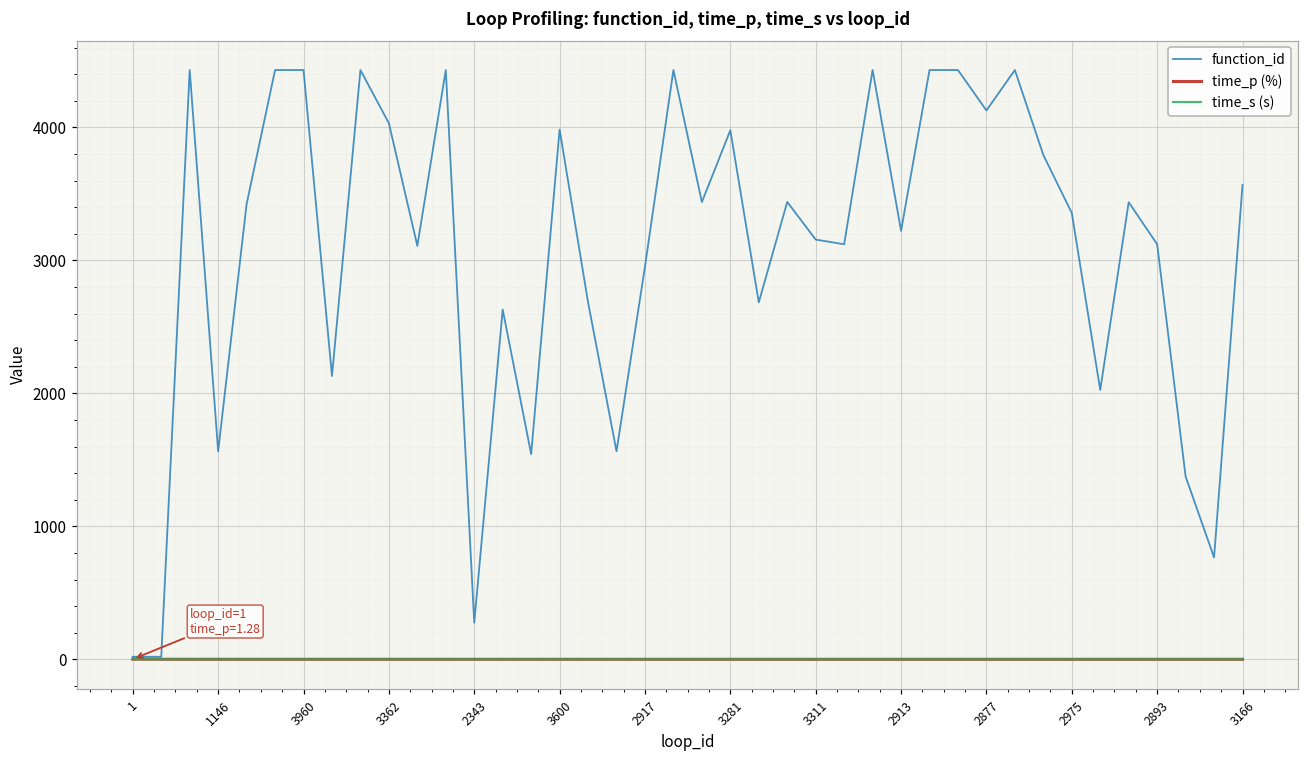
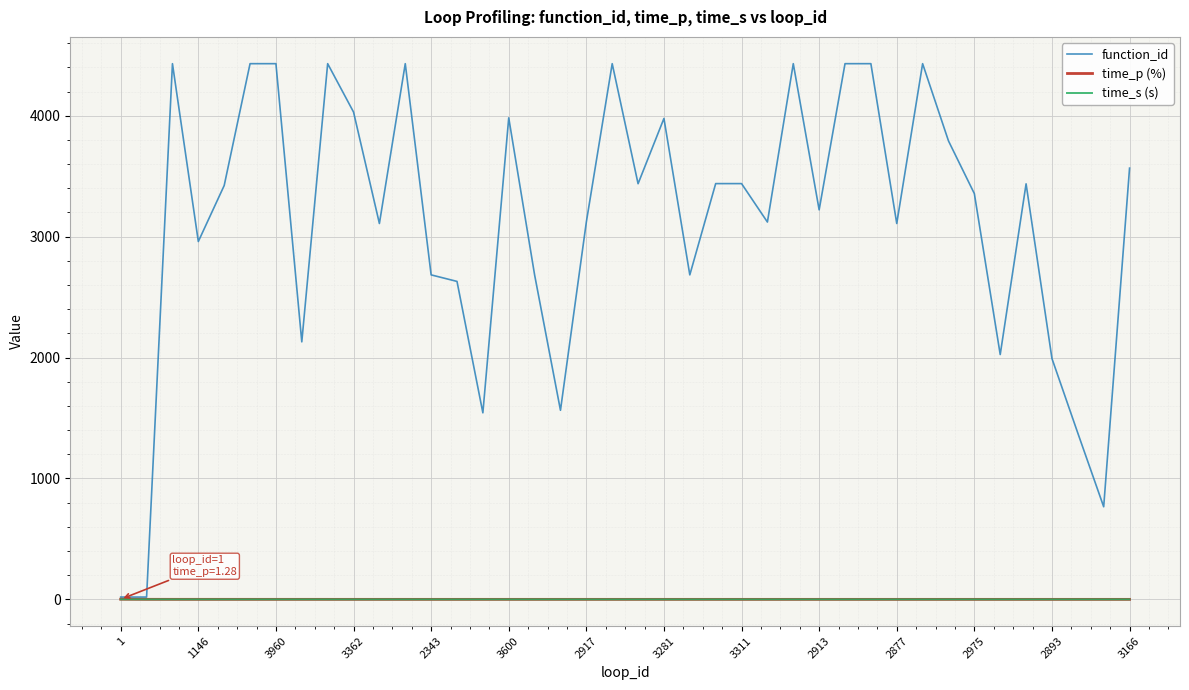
  {
    "function_id": {
-     "1146": 1560,
+     "1146": 2960,
      "3960": 4430,
      "3362": 4030,
-     "2343": 280,
+     "2343": 2680,
      "3600": 3980,
-     "2917": 2950,
+     "2917": 3120,
      "3281": 3980,
-     "3311": 3160,
+     "3311": 3440,
      "2913": 3220,
-     "2877": 4130,
+     "2877": 3110,
      "2975": 3360,
-     "2893": 3120,
+     "2893": 1990,
      "3166": 3570
    },
    "time_s (s)": {
      "1146": 0,
      "3960": 0,
      "3362": 0,
      "2343": 0,
      "3600": 0,
      "2917": 0,
      "3281": 0,
      "3311": 0,
      "2913": 0,
      "2877": 0,
      "2975": 0,
      "2893": 0,
      "3166": 0
    }
  }
